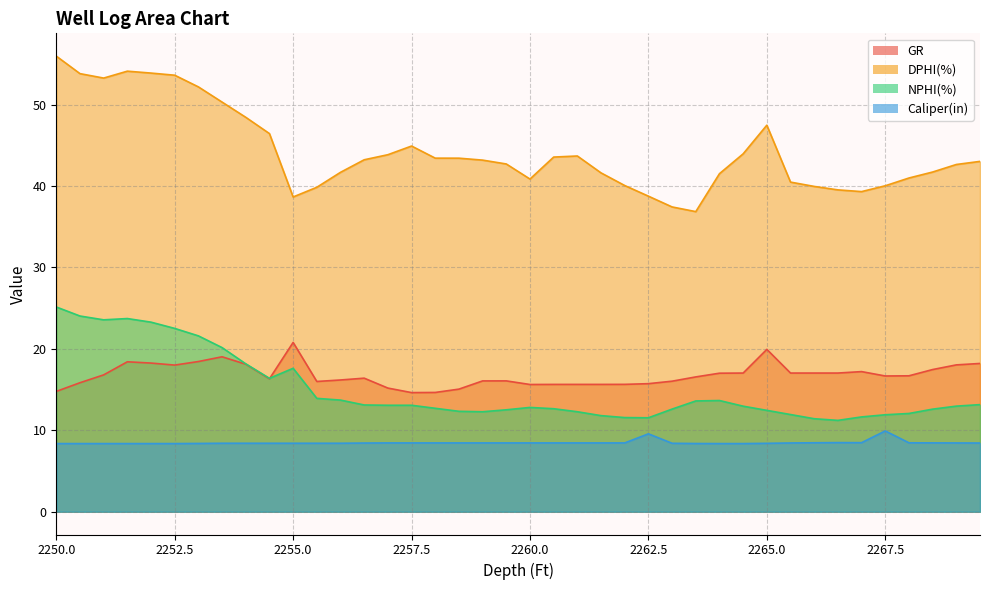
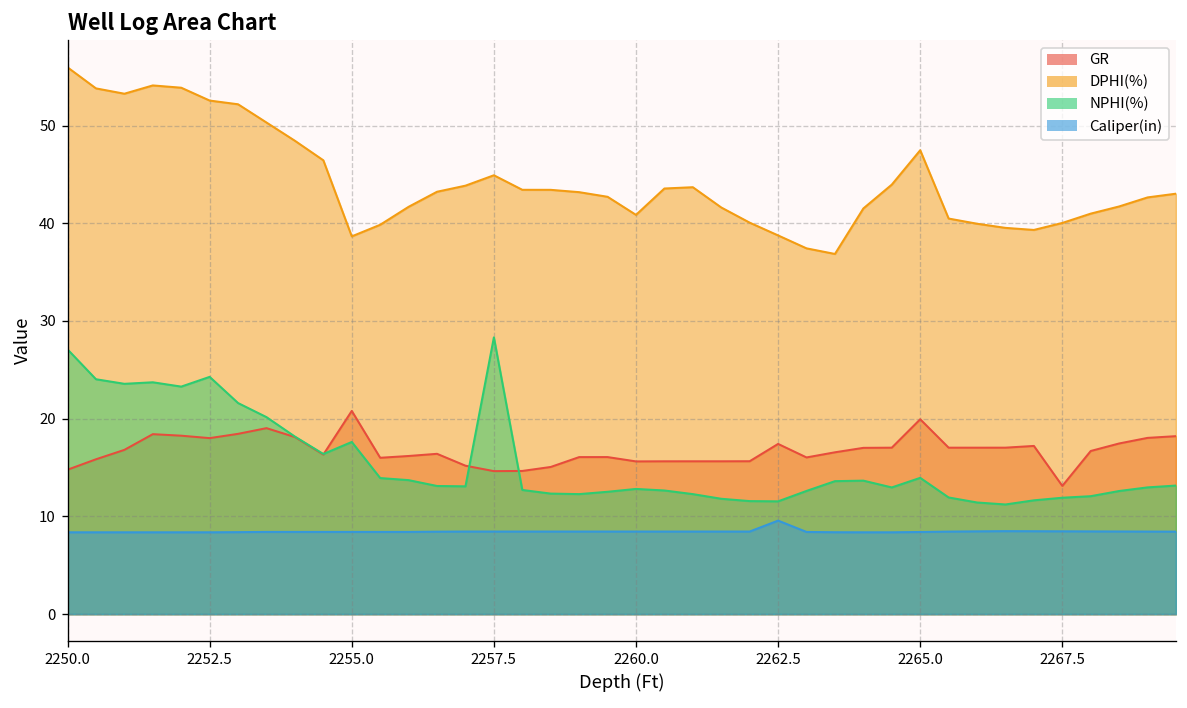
  {
    "GR": {
      "2250.0": 15,
      "2252.5": 18,
      "2255.0": 21,
      "2257.5": 15,
      "2260.0": 16,
-     "2262.5": 16,
+     "2262.5": 17,
      "2265.0": 20,
-     "2267.5": 17
+     "2267.5": 13
    },
    "DPHI(%)": {
      "2250.0": 56,
-     "2252.5": 54,
+     "2252.5": 53,
      "2255.0": 39,
      "2257.5": 45,
      "2260.0": 41,
      "2262.5": 39,
      "2265.0": 47,
      "2267.5": 40
    },
    "NPHI(%)": {
-     "2250.0": 25,
-     "2252.5": 23,
+     "2250.0": 27,
+     "2252.5": 24,
      "2255.0": 18,
-     "2257.5": 13,
+     "2257.5": 28,
      "2260.0": 13,
      "2262.5": 12,
-     "2265.0": 12,
+     "2265.0": 14,
      "2267.5": 12
    },
    "Caliper(in)": {
      "2250.0": 8,
      "2252.5": 8,
      "2255.0": 8,
      "2257.5": 8,
      "2260.0": 8,
      "2262.5": 10,
      "2265.0": 8,
-     "2267.5": 10
+     "2267.5": 8
    }
  }
